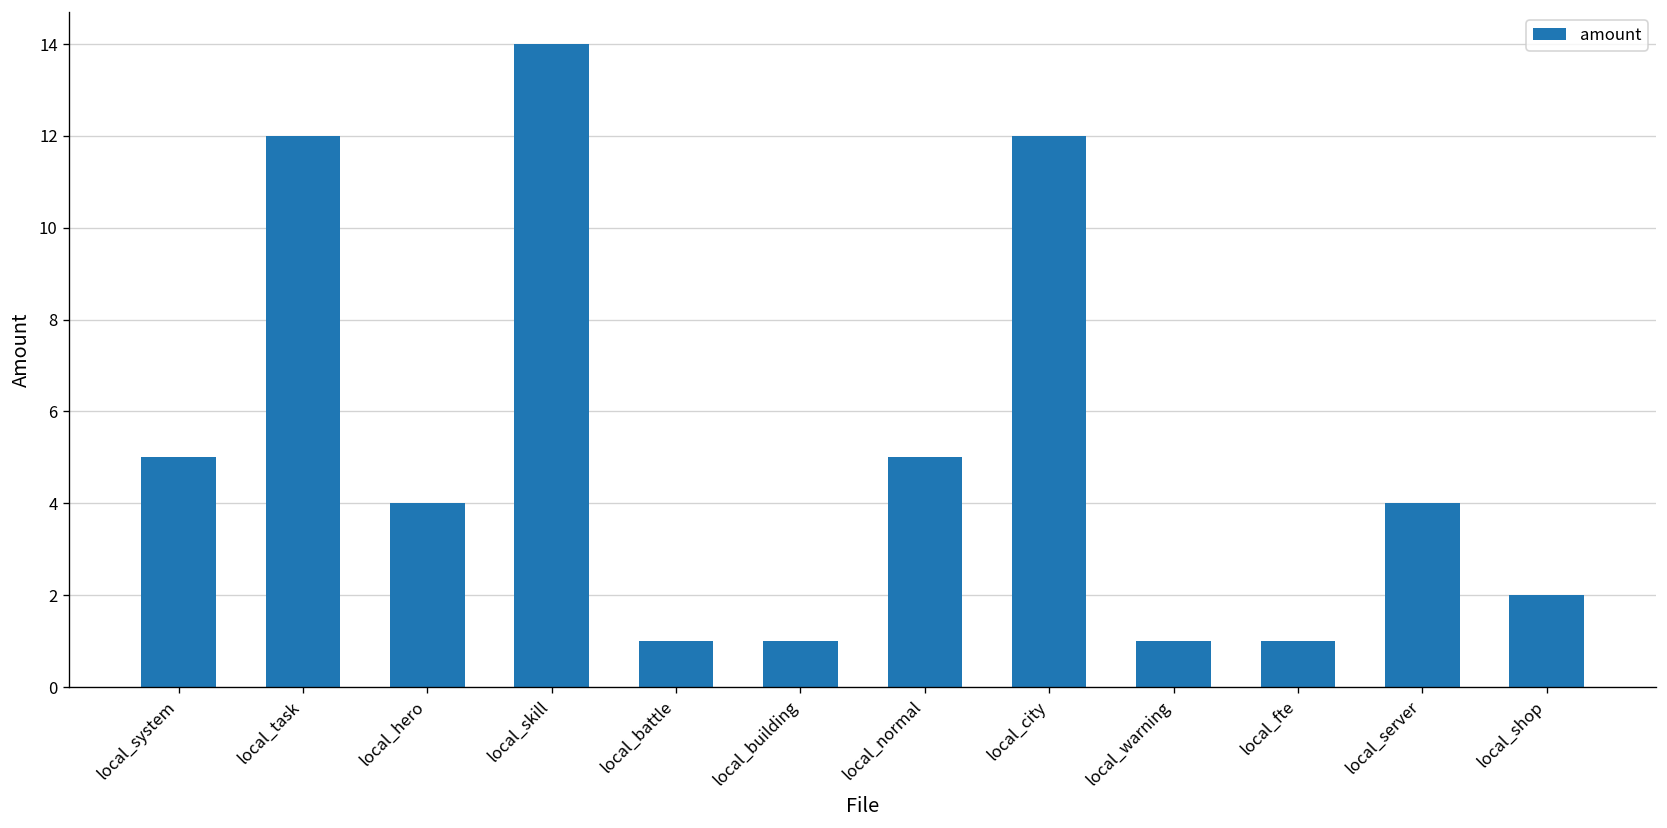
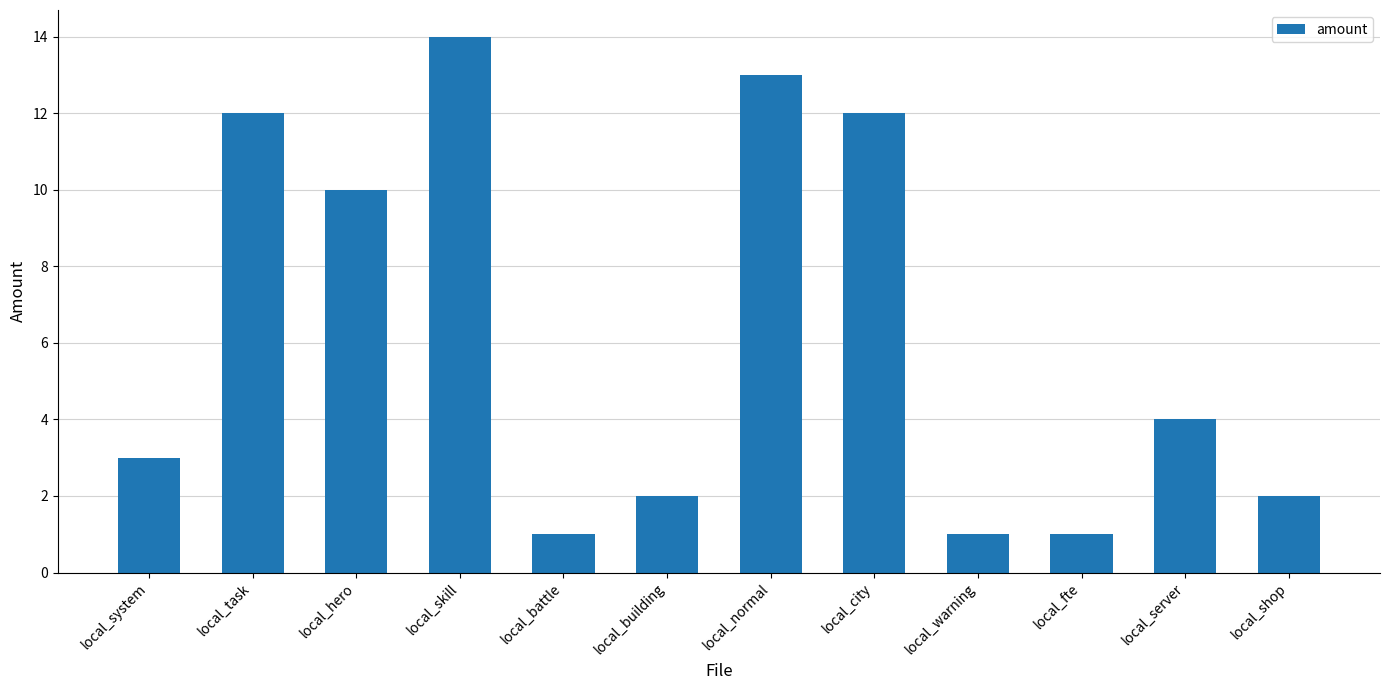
  {
-   "local_system": 5,
+   "local_system": 3,
    "local_task": 12,
-   "local_hero": 4,
+   "local_hero": 10,
    "local_skill": 14,
    "local_battle": 1,
-   "local_building": 1,
-   "local_normal": 5,
+   "local_building": 2,
+   "local_normal": 13,
    "local_city": 12,
    "local_warning": 1,
    "local_fte": 1,
    "local_server": 4,
    "local_shop": 2
  }
